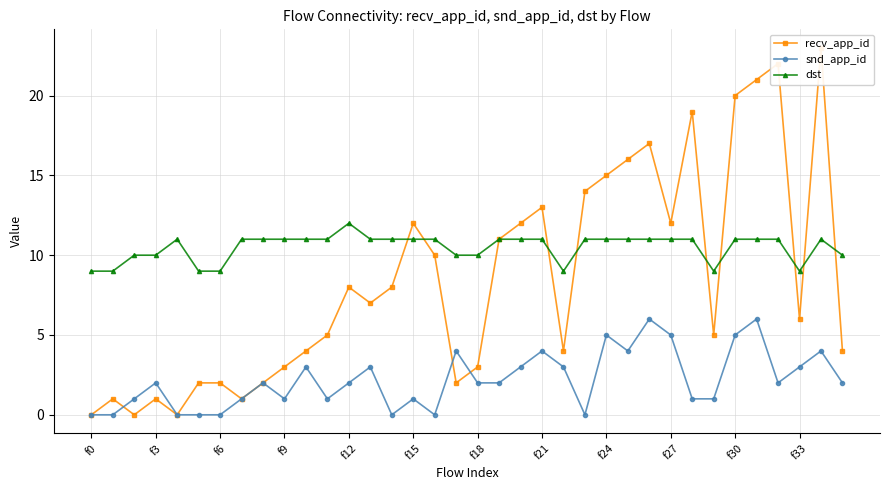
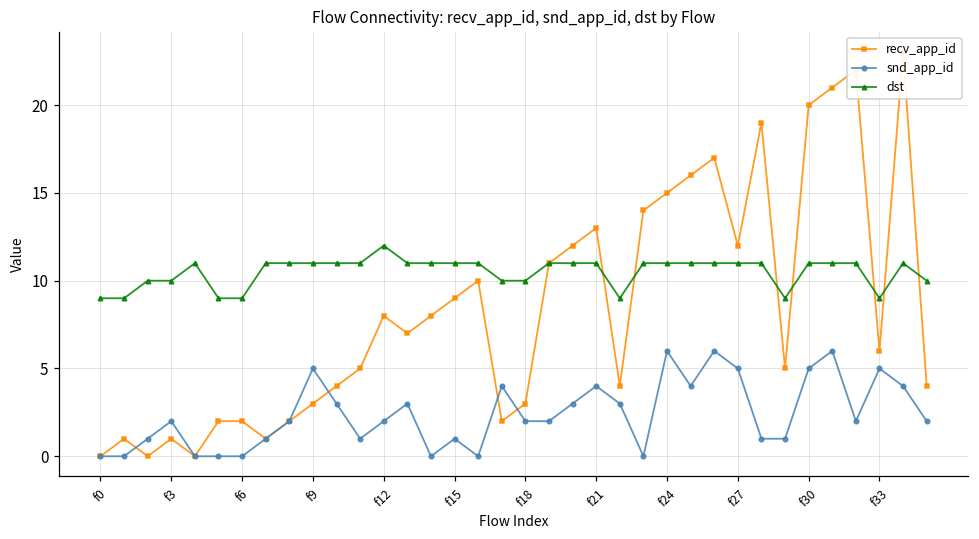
  {
    "recv_app_id": {
      "f3": 1,
      "f6": 2,
      "f9": 3,
      "f12": 8,
-     "f15": 12,
+     "f15": 9,
      "f18": 3,
      "f21": 13,
      "f24": 15,
      "f27": 12,
      "f30": 20,
      "f33": 6
    },
    "snd_app_id": {
      "f3": 2,
      "f6": 0,
-     "f9": 1,
+     "f9": 5,
      "f12": 2,
      "f15": 1,
      "f18": 2,
      "f21": 4,
-     "f24": 5,
+     "f24": 6,
      "f27": 5,
      "f30": 5,
-     "f33": 3
+     "f33": 5
    },
    "dst": {
      "f0": 9,
      "f3": 10,
      "f6": 9,
      "f9": 11,
      "f12": 12,
      "f15": 11,
      "f18": 10,
      "f21": 11,
      "f24": 11,
      "f27": 11,
      "f30": 11,
      "f33": 9
    }
  }
